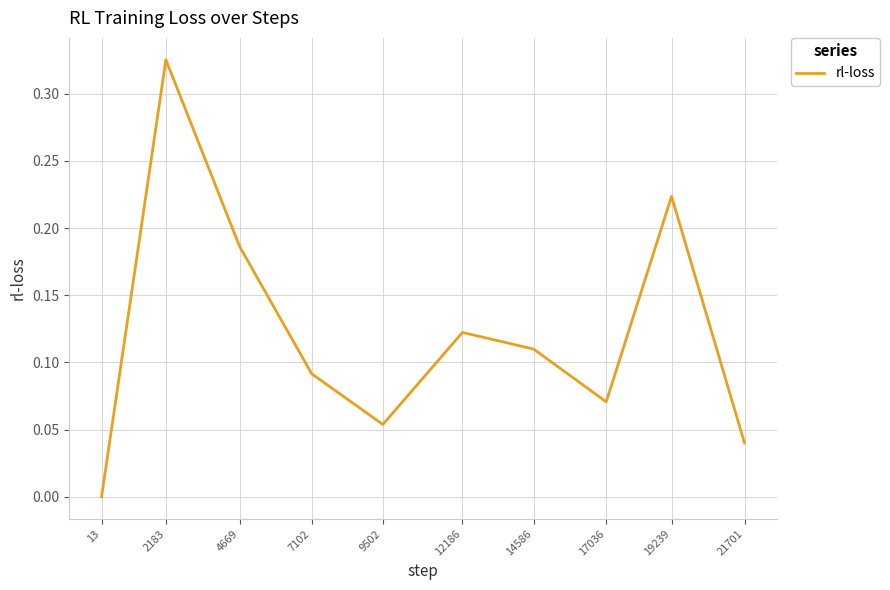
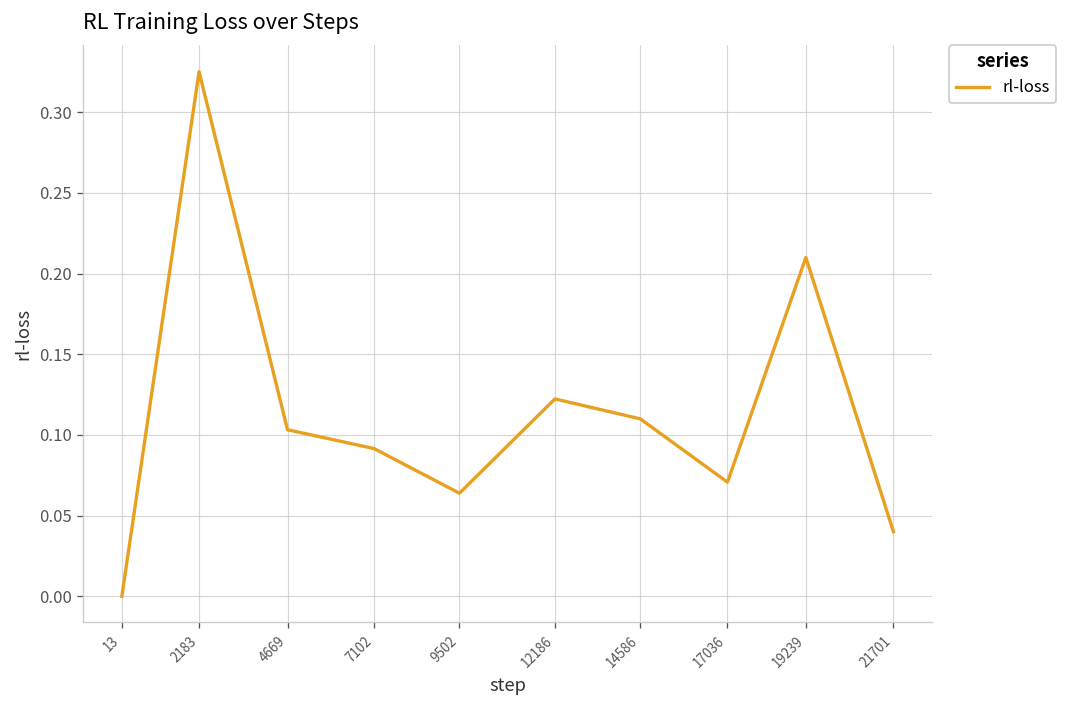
  {
    "13": 0.000,
    "2183": 0.325,
-   "4669": 0.186,
+   "4669": 0.103,
    "7102": 0.092,
-   "9502": 0.054,
+   "9502": 0.064,
    "12186": 0.122,
    "14586": 0.110,
    "17036": 0.071,
-   "19239": 0.224,
+   "19239": 0.210,
    "21701": 0.040
  }
